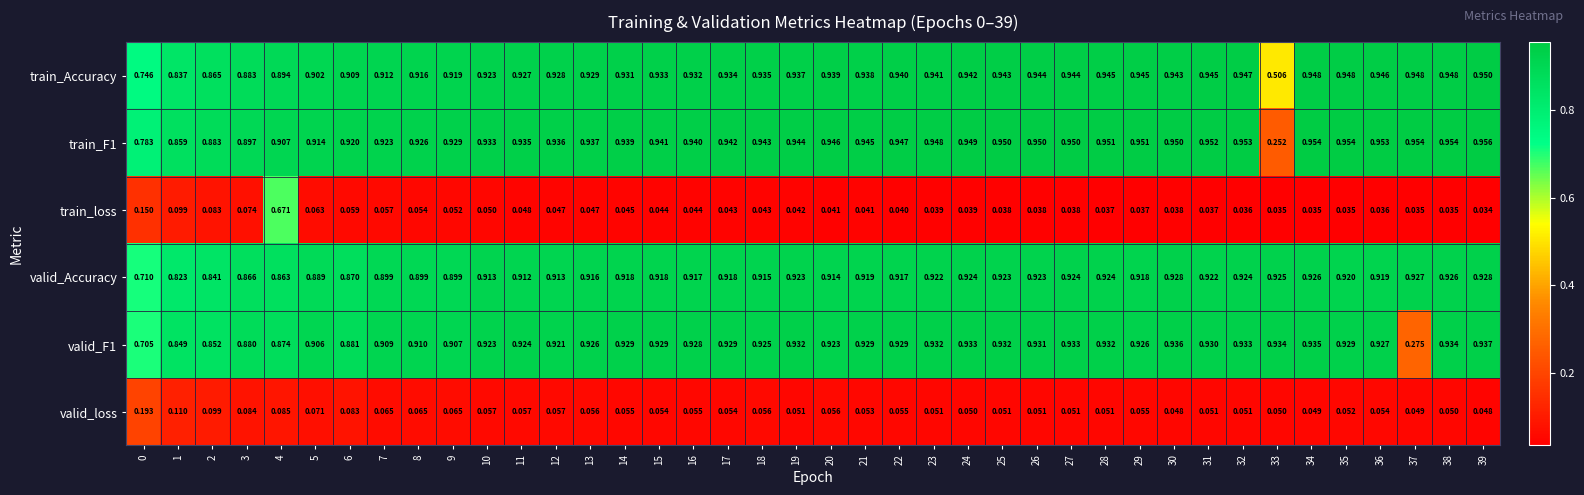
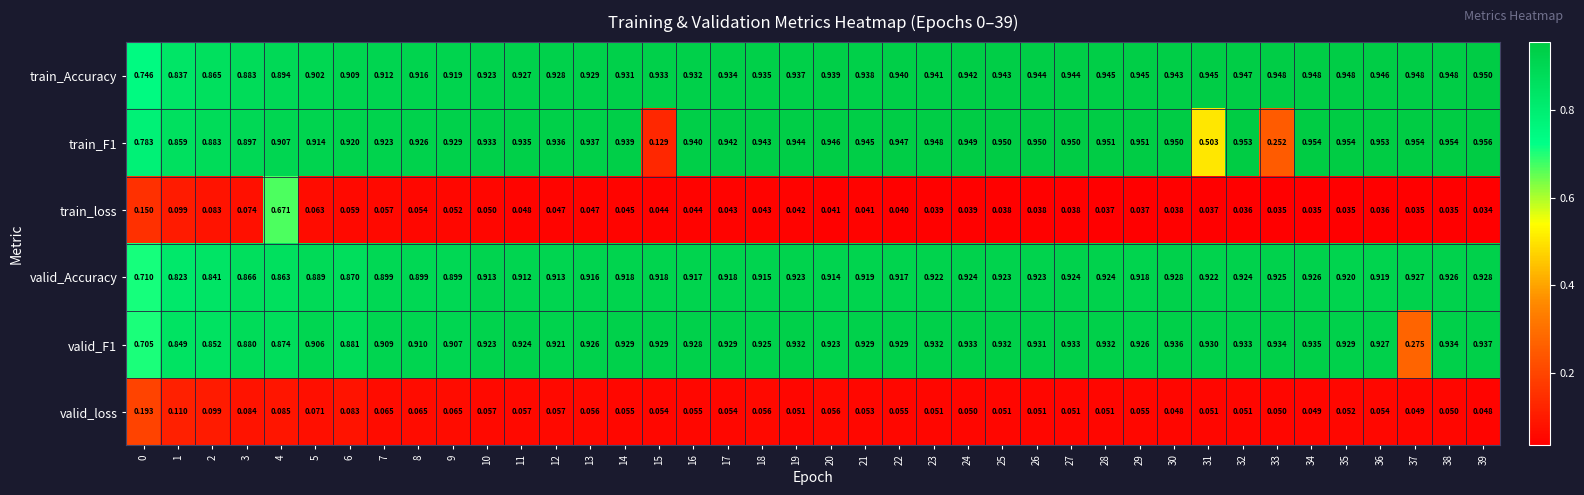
  {
    "train_Accuracy": {
      "0": 0.746,
      "1": 0.837,
      "2": 0.865,
      "3": 0.883,
      "4": 0.894,
      "5": 0.902,
      "6": 0.909,
      "7": 0.912,
      "8": 0.916,
      "9": 0.919,
      "10": 0.923,
      "11": 0.927,
      "12": 0.928,
      "13": 0.929,
      "14": 0.931,
      "15": 0.933,
      "16": 0.932,
      "17": 0.934,
      "18": 0.935,
      "19": 0.937,
      "20": 0.939,
      "21": 0.938,
      "22": 0.940,
      "23": 0.941,
      "24": 0.942,
      "25": 0.943,
      "26": 0.944,
      "27": 0.944,
      "28": 0.945,
      "29": 0.945,
      "30": 0.943,
      "31": 0.945,
      "32": 0.947,
-     "33": 0.506,
+     "33": 0.948,
      "34": 0.948,
      "35": 0.948,
      "36": 0.946,
      "37": 0.948,
      "38": 0.948,
      "39": 0.950
    },
    "train_F1": {
      "0": 0.783,
      "1": 0.859,
      "2": 0.883,
      "3": 0.897,
      "4": 0.907,
      "5": 0.914,
      "6": 0.920,
      "7": 0.923,
      "8": 0.926,
      "9": 0.929,
      "10": 0.933,
      "11": 0.935,
      "12": 0.936,
      "13": 0.937,
      "14": 0.939,
-     "15": 0.941,
+     "15": 0.129,
      "16": 0.940,
      "17": 0.942,
      "18": 0.943,
      "19": 0.944,
      "20": 0.946,
      "21": 0.945,
      "22": 0.947,
      "23": 0.948,
      "24": 0.949,
      "25": 0.950,
      "26": 0.950,
      "27": 0.950,
      "28": 0.951,
      "29": 0.951,
      "30": 0.950,
-     "31": 0.952,
+     "31": 0.503,
      "32": 0.953,
      "33": 0.252,
      "34": 0.954,
      "35": 0.954,
      "36": 0.953,
      "37": 0.954,
      "38": 0.954,
      "39": 0.956
    }
  }
